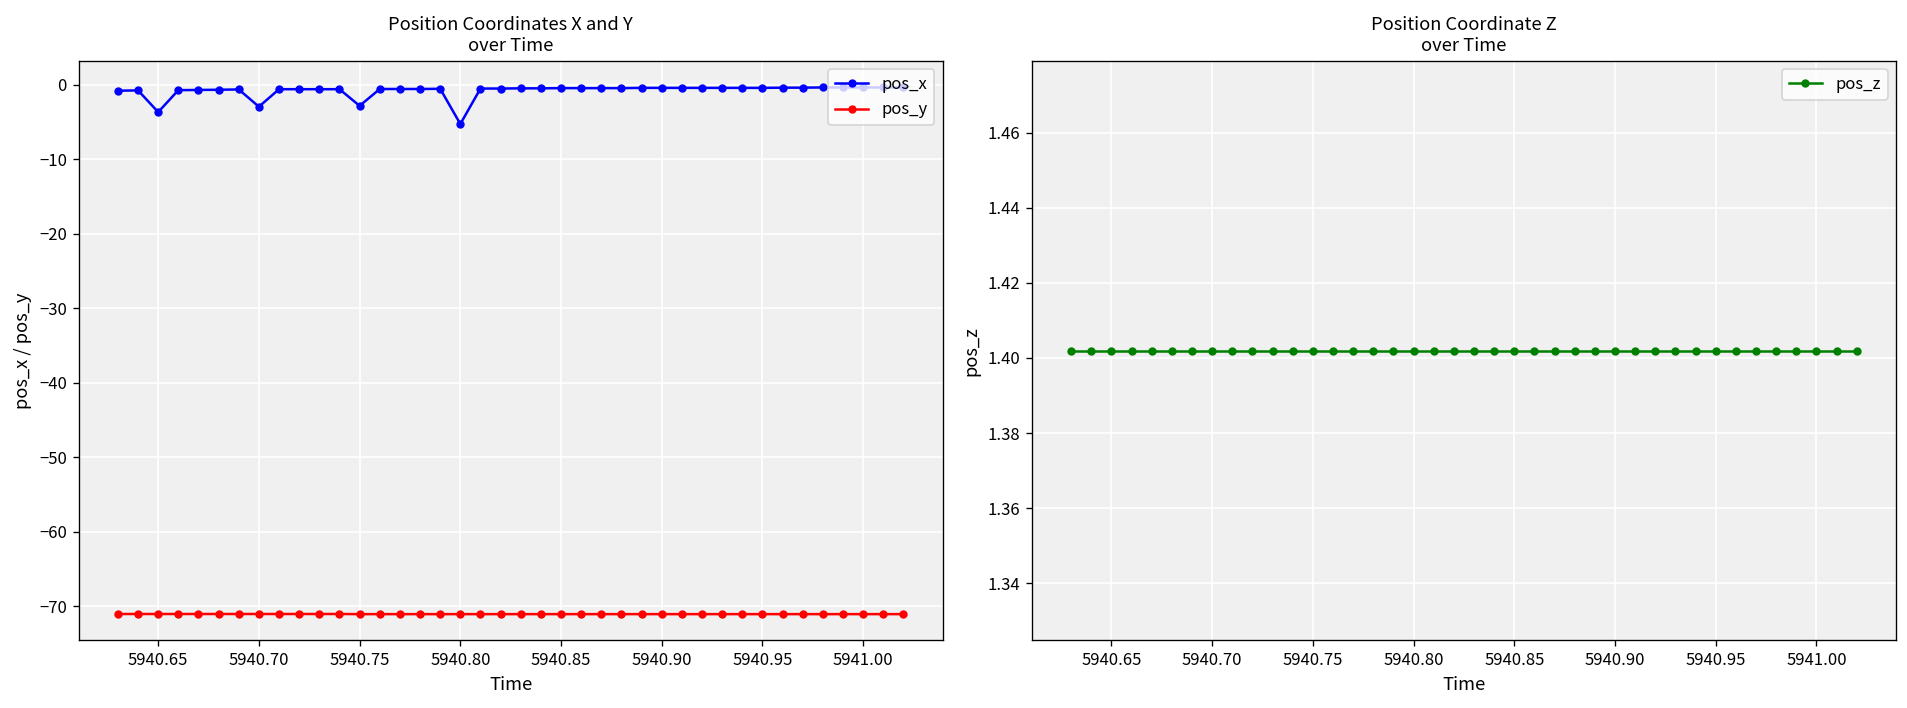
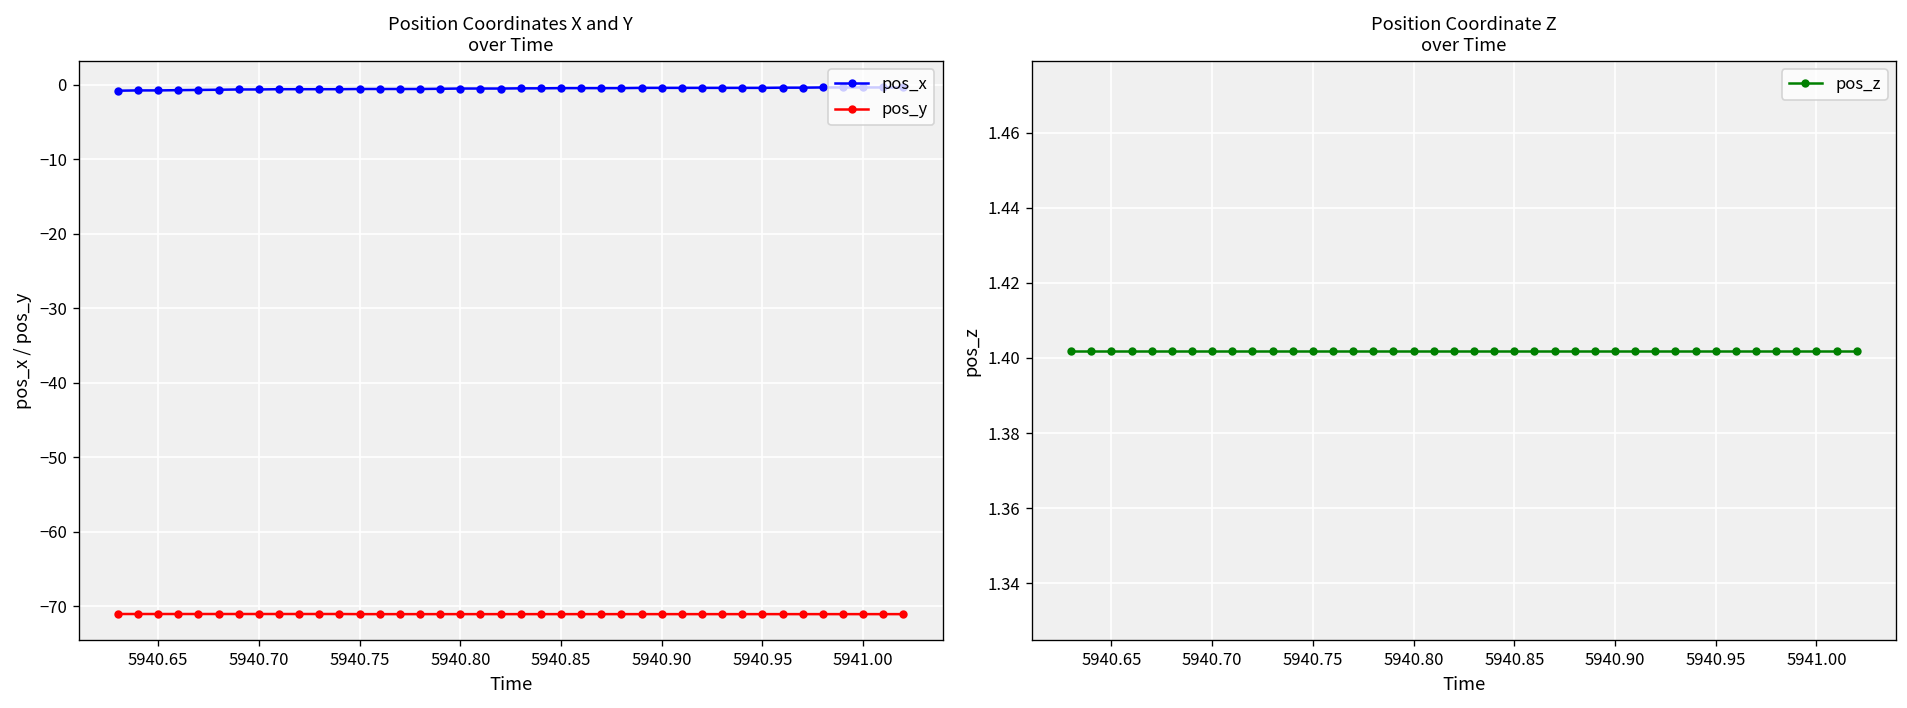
  {
    "Position Coordinates X and Y over Time": {
      "pos_x": {
-       "5940.65": -4,
-       "5940.70": -3,
-       "5940.75": -3,
-       "5940.80": -5,
+       "5940.65": -1,
+       "5940.70": -1,
+       "5940.75": -1,
+       "5940.80": 0,
        "5940.85": 0,
        "5940.90": 0,
        "5940.95": 0
      },
      "pos_y": {
        "5940.65": -71,
        "5940.70": -71,
        "5940.75": -71,
        "5940.80": -71,
        "5940.85": -71,
        "5940.90": -71,
        "5940.95": -71,
        "5941.00": -71
      }
    },
    "Position Coordinate Z over Time": {
      "5940.65": 1.402,
      "5940.70": 1.402,
      "5940.75": 1.402,
      "5940.80": 1.402,
      "5940.85": 1.402,
      "5940.90": 1.402,
      "5940.95": 1.402,
      "5941.00": 1.402
    }
  }
